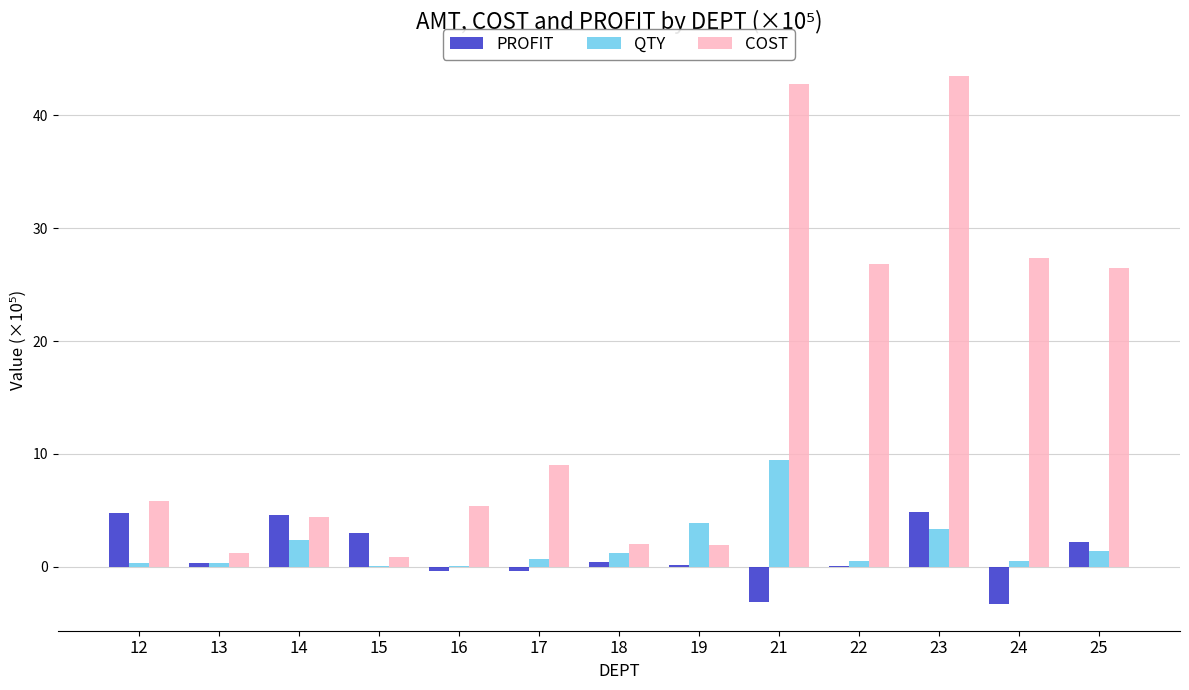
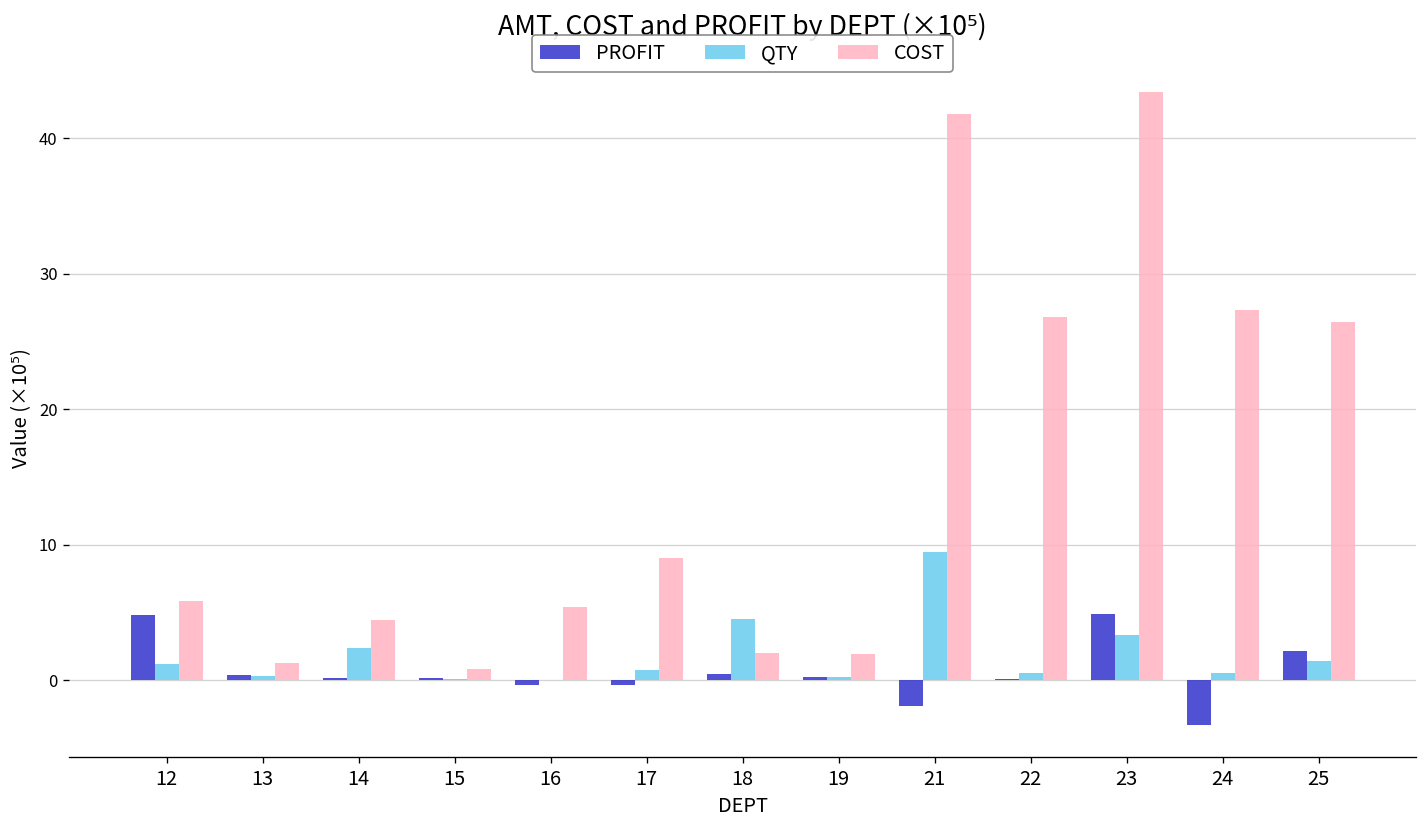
  {
    "PROFIT": {
      "12": 4.8,
      "13": 0.4,
-     "14": 4.6,
-     "15": 3.0,
+     "14": 0.2,
+     "15": 0.2,
      "16": -0.3,
      "17": -0.4,
      "18": 0.5,
-     "21": -3.1,
+     "21": -1.9,
      "23": 4.9,
      "24": -3.3,
      "25": 2.2
    },
    "QTY": {
-     "12": 0.4,
+     "12": 1.2,
      "13": 0.3,
      "14": 2.4,
      "17": 0.7,
-     "18": 1.2,
-     "19": 3.9,
+     "18": 4.6,
+     "19": 0.3,
      "21": 9.4,
      "22": 0.5,
      "23": 3.4,
      "24": 0.5,
      "25": 1.4
    },
    "COST": {
      "12": 5.9,
      "13": 1.2,
      "14": 4.4,
      "15": 0.8,
      "16": 5.4,
      "17": 9.1,
      "18": 2.0,
      "19": 1.9,
-     "21": 42.8,
+     "21": 41.8,
      "22": 26.8,
      "23": 43.4,
      "24": 27.3,
      "25": 26.4
    }
  }
